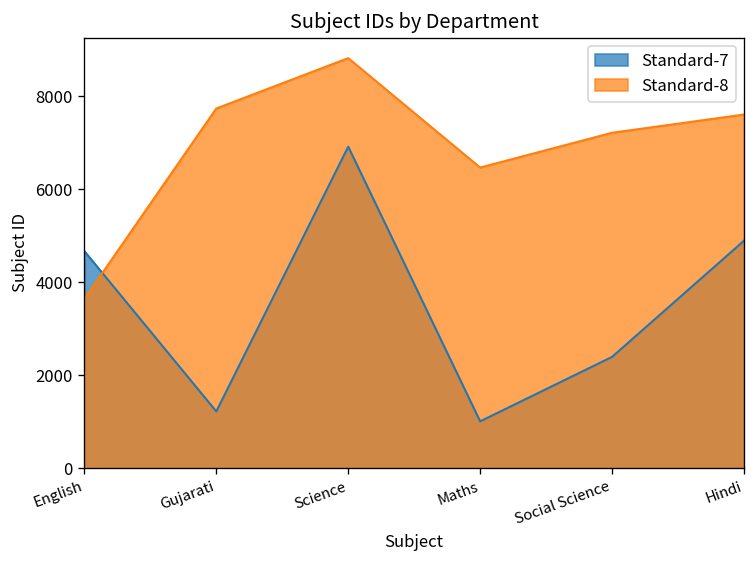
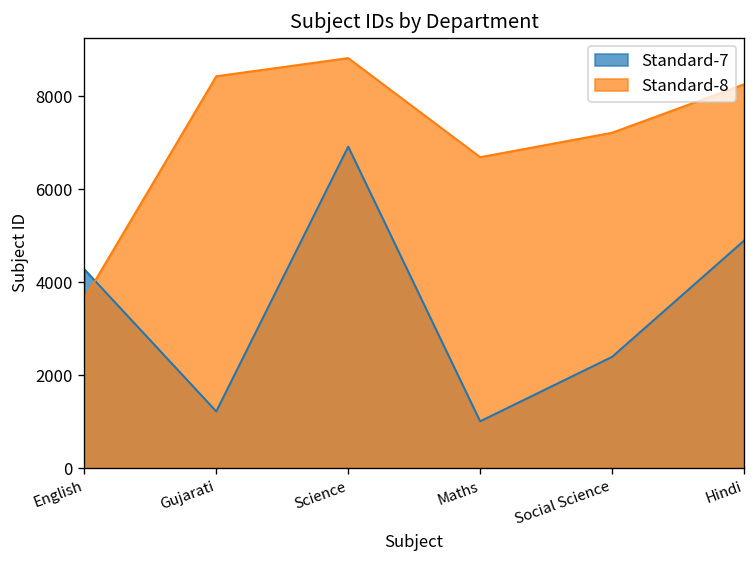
  {
    "Standard-7": {
-     "English": 4700,
+     "English": 4300,
      "Gujarati": 1200,
      "Science": 6900,
      "Maths": 1000,
      "Social Science": 2400,
      "Hindi": 4900
    },
    "Standard-8": {
      "English": 3600,
-     "Gujarati": 7700,
+     "Gujarati": 8400,
      "Science": 8800,
-     "Maths": 6500,
+     "Maths": 6700,
      "Social Science": 7200,
-     "Hindi": 7600
+     "Hindi": 8300
    }
  }
